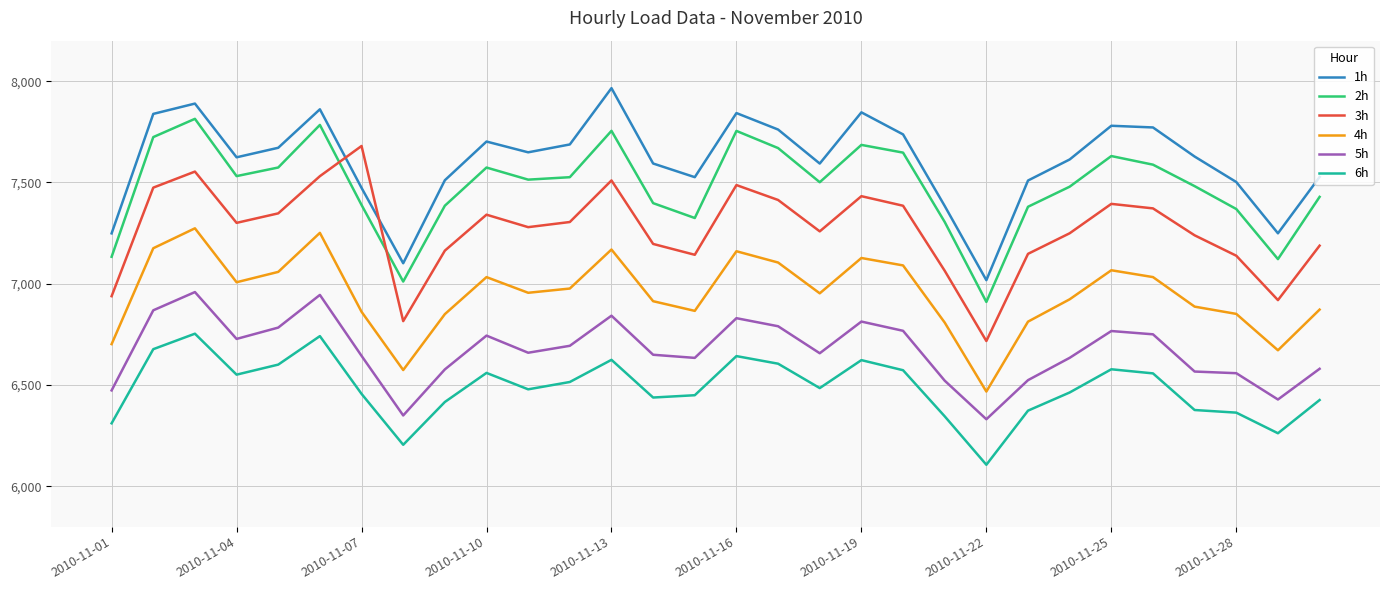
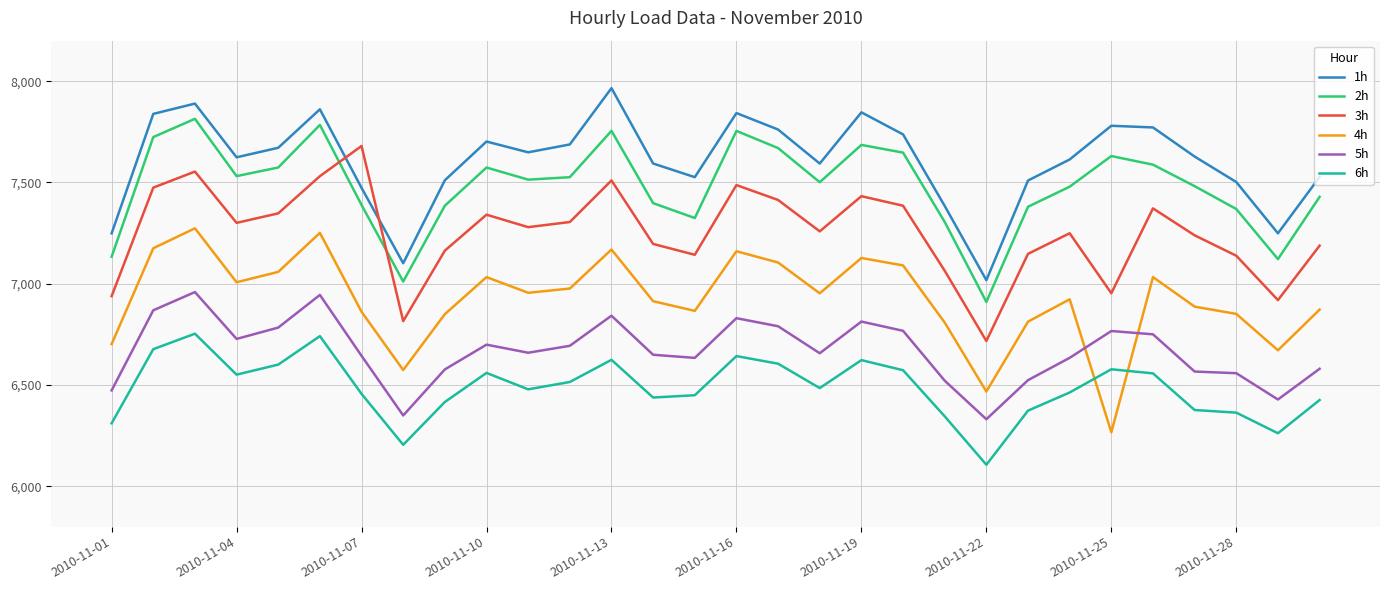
  {
    "1h": {
      "2010-11-01": "7,250",
      "2010-11-04": "7,620",
      "2010-11-07": "7,470",
      "2010-11-10": "7,700",
      "2010-11-13": "7,970",
      "2010-11-16": "7,840",
      "2010-11-19": "7,850",
      "2010-11-22": "7,020",
      "2010-11-25": "7,780",
      "2010-11-28": "7,500"
    },
    "3h": {
      "2010-11-01": "6,940",
      "2010-11-04": "7,300",
      "2010-11-07": "7,680",
      "2010-11-10": "7,340",
      "2010-11-13": "7,510",
      "2010-11-16": "7,490",
      "2010-11-19": "7,430",
      "2010-11-22": "6,720",
-     "2010-11-25": "7,390",
+     "2010-11-25": "6,950",
      "2010-11-28": "7,140"
    },
    "4h": {
      "2010-11-01": "6,700",
      "2010-11-04": "7,010",
      "2010-11-07": "6,860",
      "2010-11-10": "7,030",
      "2010-11-13": "7,170",
      "2010-11-16": "7,160",
      "2010-11-19": "7,130",
      "2010-11-22": "6,470",
-     "2010-11-25": "7,070",
+     "2010-11-25": "6,270",
      "2010-11-28": "6,850"
    },
    "5h": {
      "2010-11-01": "6,470",
      "2010-11-04": "6,730",
      "2010-11-07": "6,640",
-     "2010-11-10": "6,740",
+     "2010-11-10": "6,700",
      "2010-11-13": "6,840",
      "2010-11-16": "6,830",
      "2010-11-19": "6,810",
      "2010-11-22": "6,330",
      "2010-11-25": "6,770",
      "2010-11-28": "6,560"
    }
  }
